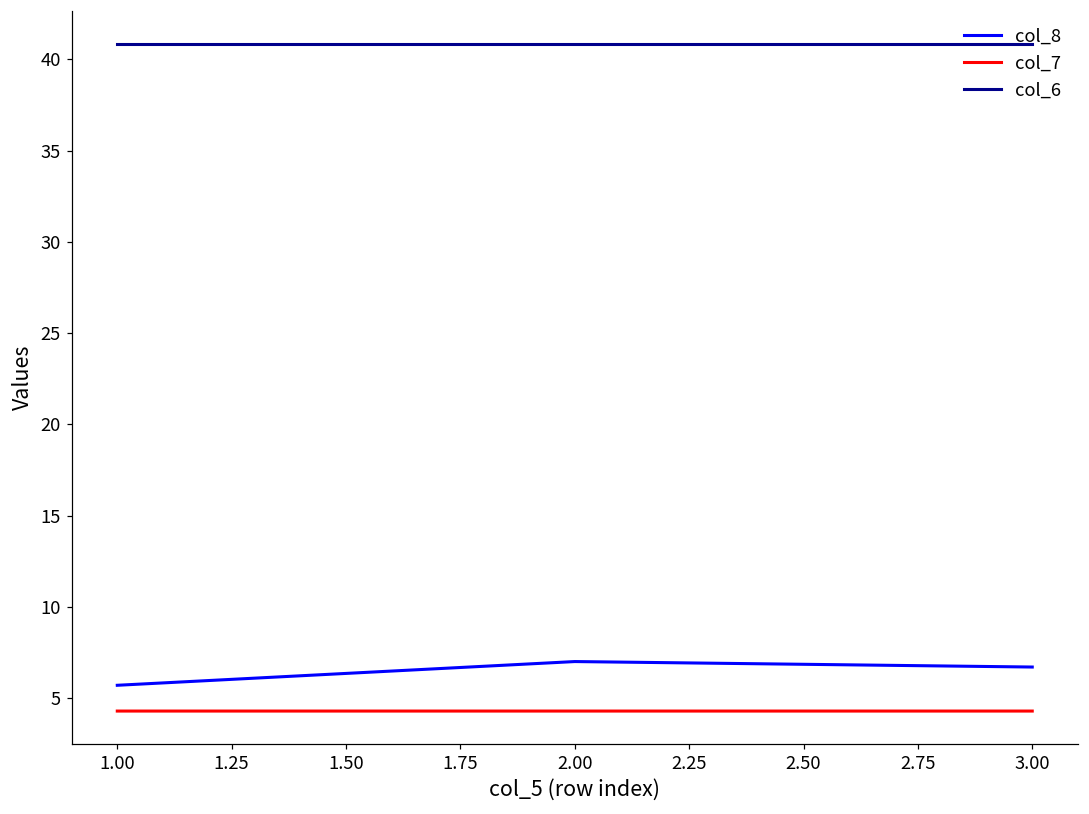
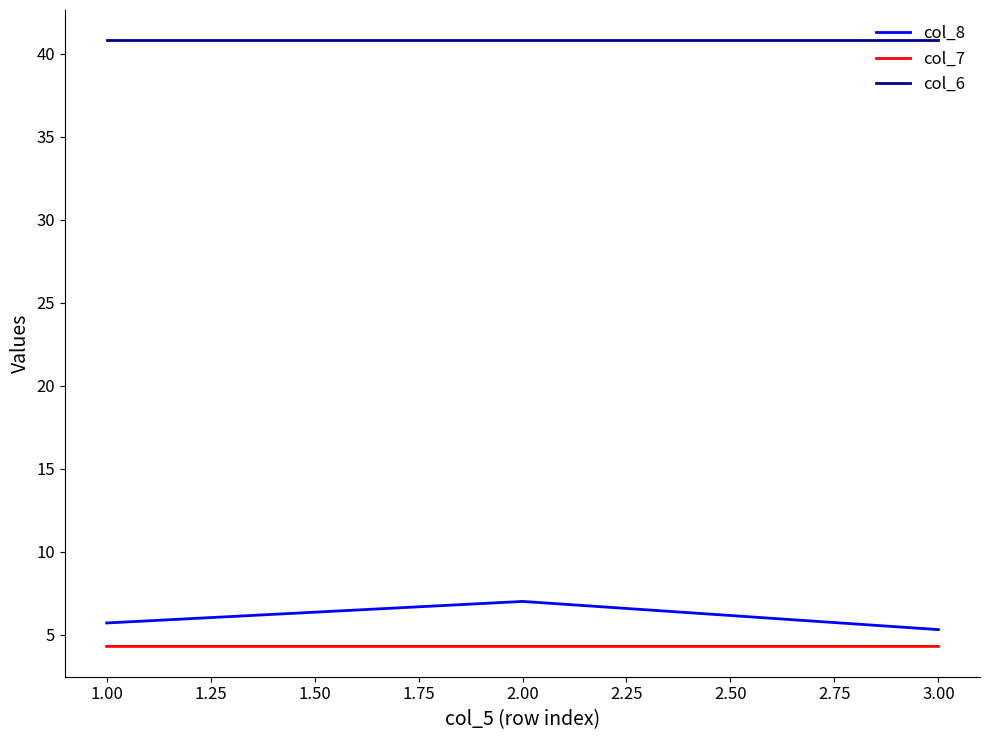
  {
    "col_8": {
      "1.00": 5.7,
      "2.00": 7.0,
-     "3.00": 6.7
+     "3.00": 5.3
    },
    "col_7": {
      "1.00": 4.3,
      "2.00": 4.3,
      "3.00": 4.3
    },
    "col_6": {
      "1.00": 40.8,
      "2.00": 40.8,
      "3.00": 40.8
    }
  }
